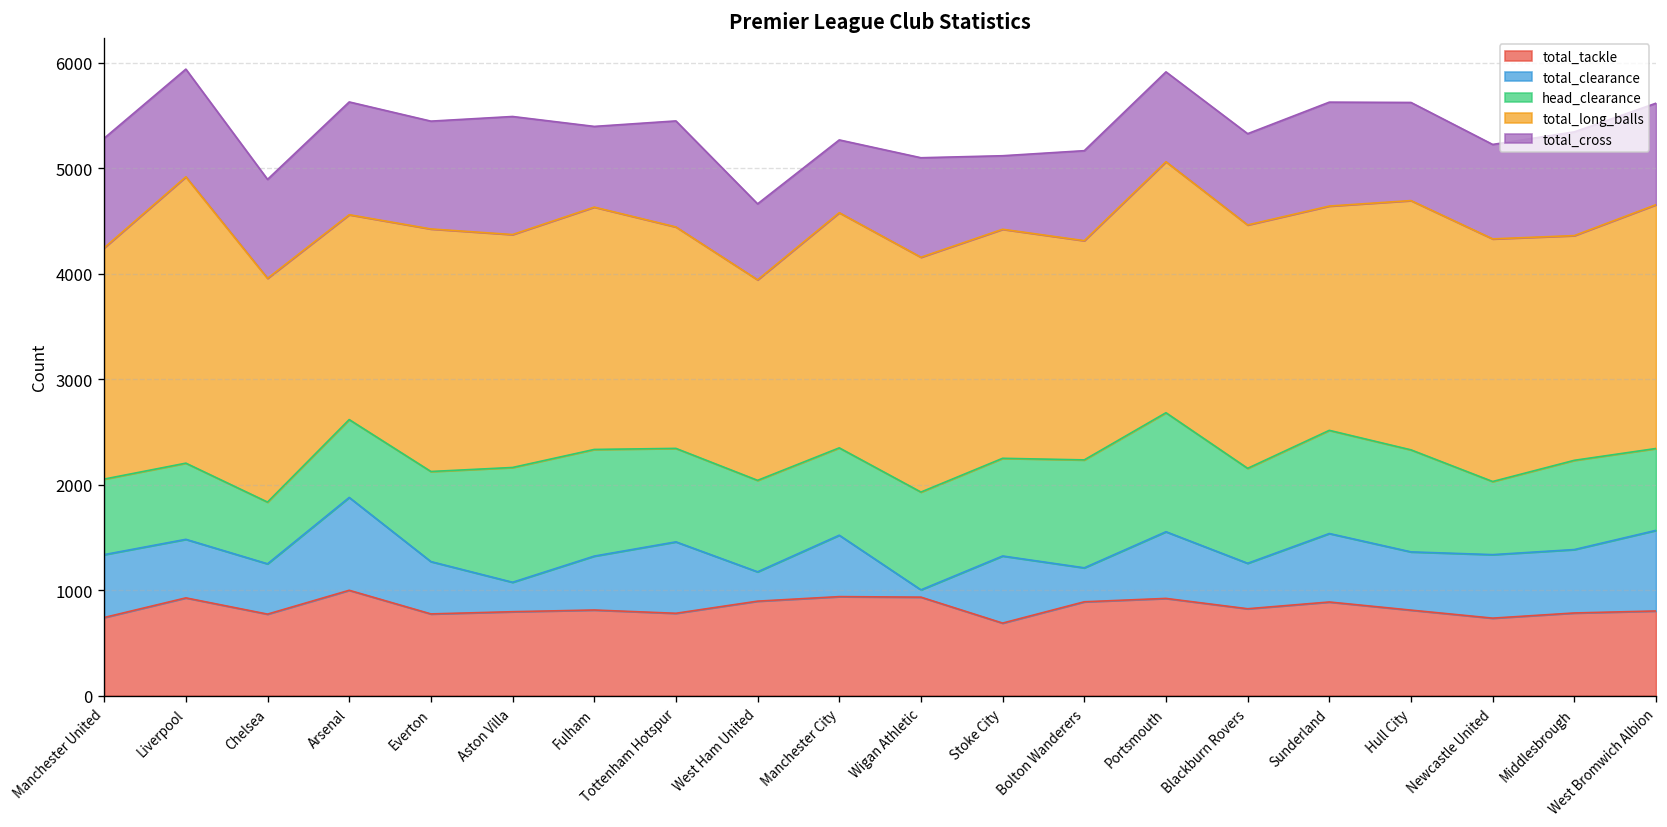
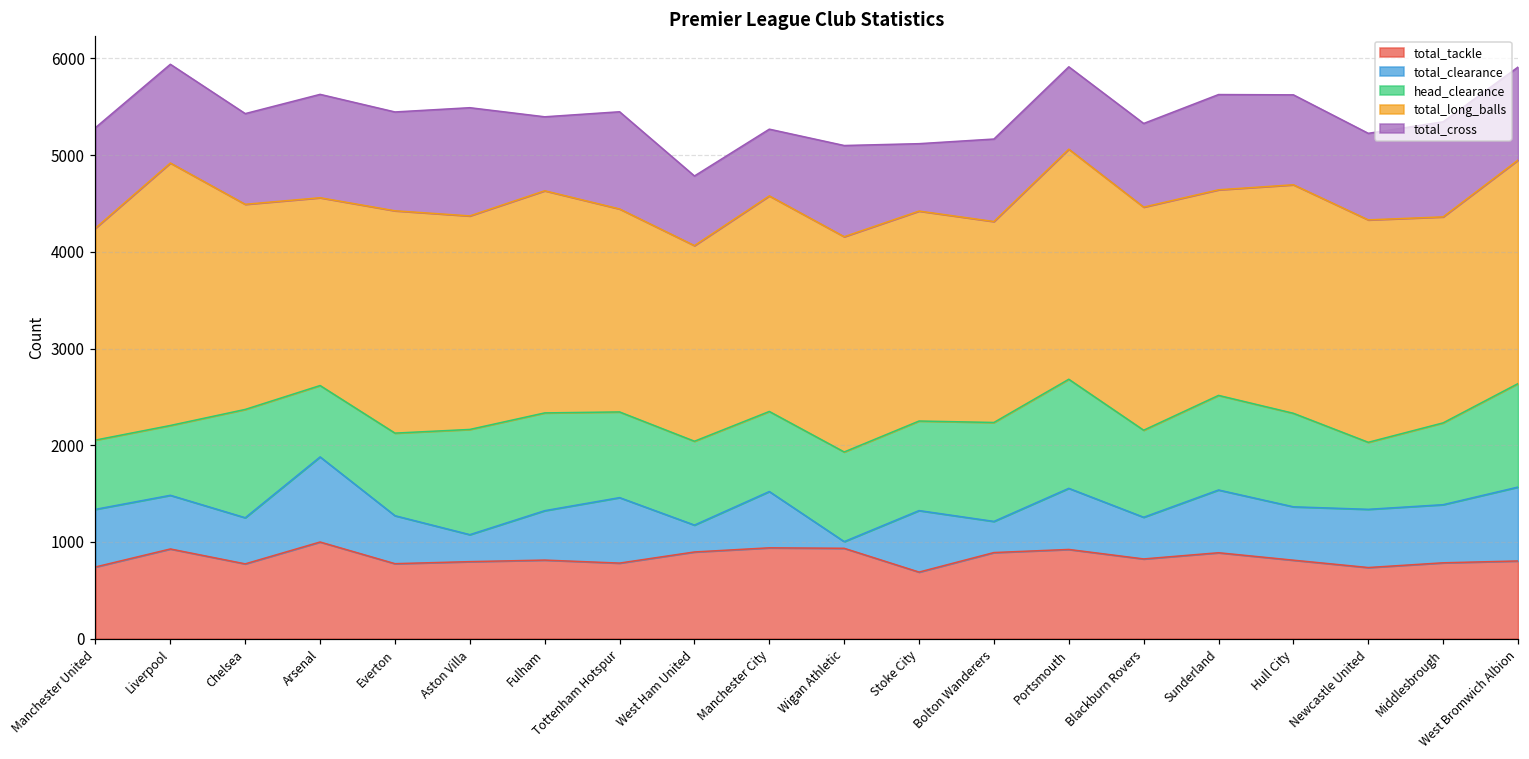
  {
    "total_tackle": {
      "Manchester United": 700,
      "Liverpool": 900,
      "Chelsea": 800,
      "Arsenal": 1000,
      "Everton": 800,
      "Aston Villa": 800,
      "Fulham": 800,
      "Tottenham Hotspur": 800,
      "West Ham United": 900,
      "Manchester City": 900,
      "Wigan Athletic": 900,
      "Stoke City": 700,
      "Bolton Wanderers": 900,
      "Portsmouth": 900,
      "Blackburn Rovers": 800,
      "Sunderland": 900,
      "Hull City": 800,
      "Newcastle United": 700,
      "Middlesbrough": 800,
      "West Bromwich Albion": 800
    },
    "total_clearance": {
      "Manchester United": 600,
      "Liverpool": 600,
      "Chelsea": 500,
      "Arsenal": 900,
      "Everton": 500,
      "Aston Villa": 300,
      "Fulham": 500,
      "Tottenham Hotspur": 700,
      "West Ham United": 300,
      "Manchester City": 600,
      "Wigan Athletic": 100,
      "Stoke City": 600,
      "Bolton Wanderers": 300,
      "Portsmouth": 600,
      "Blackburn Rovers": 400,
      "Sunderland": 600,
      "Hull City": 600,
      "Newcastle United": 600,
      "Middlesbrough": 600,
      "West Bromwich Albion": 800
    },
    "head_clearance": {
      "Manchester United": 700,
      "Liverpool": 700,
-     "Chelsea": 600,
+     "Chelsea": 1100,
      "Arsenal": 700,
      "Everton": 900,
      "Aston Villa": 1100,
      "Fulham": 1000,
      "Tottenham Hotspur": 900,
      "West Ham United": 900,
      "Manchester City": 800,
      "Wigan Athletic": 900,
      "Stoke City": 900,
      "Bolton Wanderers": 1000,
      "Portsmouth": 1100,
      "Blackburn Rovers": 900,
      "Sunderland": 1000,
      "Hull City": 1000,
      "Newcastle United": 700,
      "Middlesbrough": 800,
-     "West Bromwich Albion": 800
+     "West Bromwich Albion": 1100
    },
    "total_long_balls": {
      "Manchester United": 2200,
      "Liverpool": 2700,
      "Chelsea": 2100,
      "Arsenal": 1900,
      "Everton": 2300,
      "Aston Villa": 2200,
      "Fulham": 2300,
      "Tottenham Hotspur": 2100,
-     "West Ham United": 1900,
+     "West Ham United": 2000,
      "Manchester City": 2200,
      "Wigan Athletic": 2200,
      "Stoke City": 2200,
      "Bolton Wanderers": 2100,
      "Portsmouth": 2400,
      "Blackburn Rovers": 2300,
      "Sunderland": 2100,
      "Hull City": 2400,
      "Newcastle United": 2300,
      "Middlesbrough": 2100,
      "West Bromwich Albion": 2300
    },
    "total_cross": {
      "Manchester United": 1000,
      "Liverpool": 1000,
      "Chelsea": 900,
      "Arsenal": 1100,
      "Everton": 1000,
      "Aston Villa": 1100,
      "Fulham": 800,
      "Tottenham Hotspur": 1000,
      "West Ham United": 700,
      "Manchester City": 700,
      "Wigan Athletic": 900,
      "Stoke City": 700,
      "Bolton Wanderers": 900,
      "Portsmouth": 900,
      "Blackburn Rovers": 900,
      "Sunderland": 1000,
      "Hull City": 900,
      "Newcastle United": 900,
      "West Bromwich Albion": 1000
    }
  }
